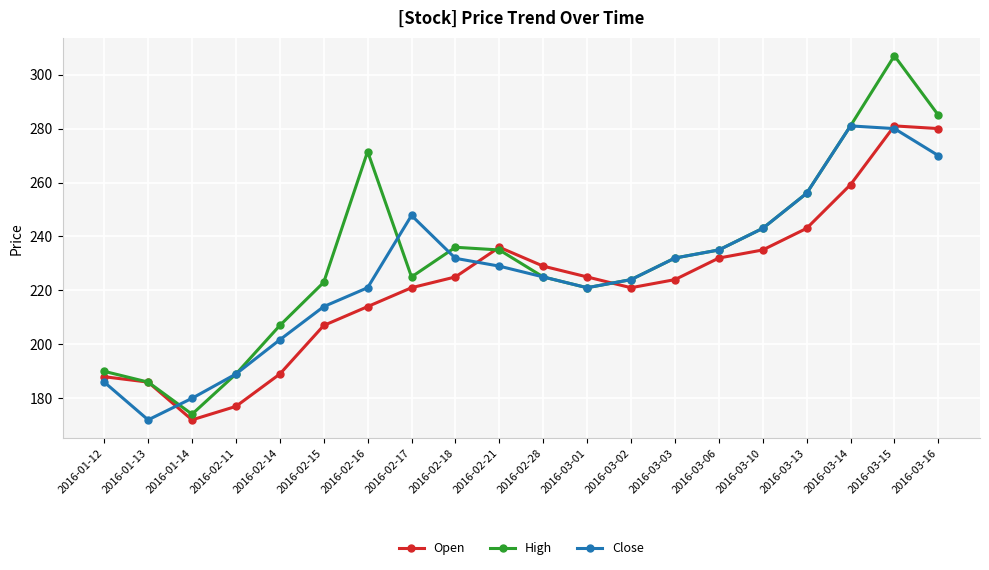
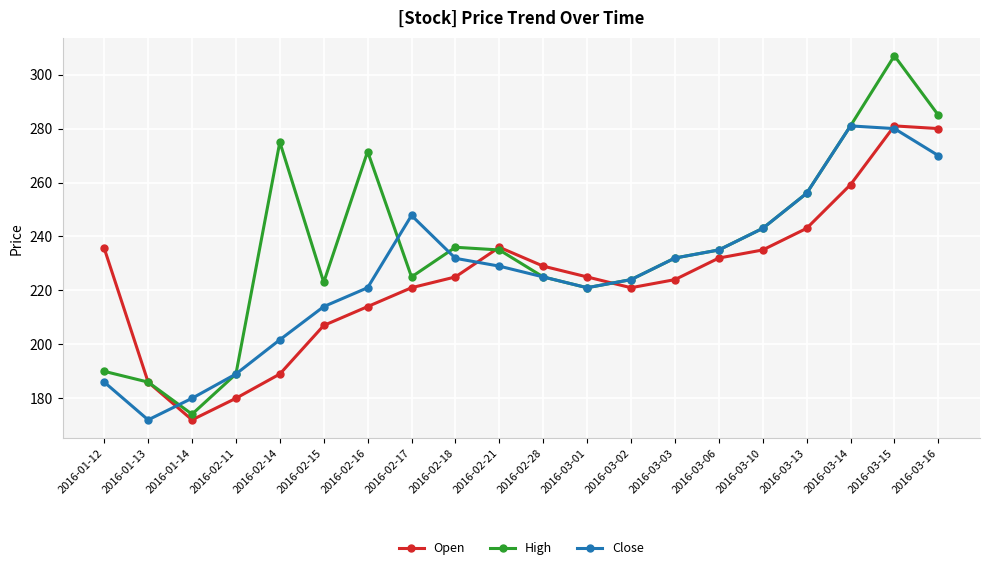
  {
    "Open": {
-     "2016-01-12": 188,
+     "2016-01-12": 236,
      "2016-01-14": 172,
-     "2016-02-11": 177,
+     "2016-02-11": 180,
      "2016-02-14": 189,
      "2016-02-15": 207,
      "2016-02-16": 214,
      "2016-02-17": 221,
      "2016-02-18": 225,
      "2016-02-21": 236,
      "2016-02-28": 229,
      "2016-03-01": 225,
      "2016-03-02": 221,
      "2016-03-03": 224,
      "2016-03-06": 232,
      "2016-03-10": 235,
      "2016-03-13": 243,
      "2016-03-14": 259,
      "2016-03-15": 281,
      "2016-03-16": 280
    },
    "High": {
      "2016-01-12": 190,
      "2016-01-14": 174,
-     "2016-02-14": 207,
+     "2016-02-14": 275,
      "2016-02-15": 223,
      "2016-02-16": 272,
      "2016-02-17": 225,
      "2016-02-18": 236,
      "2016-02-21": 235,
      "2016-03-15": 307,
      "2016-03-16": 285
    },
    "Close": {
      "2016-01-12": 186,
      "2016-01-13": 172,
      "2016-01-14": 180,
      "2016-02-14": 202,
      "2016-02-15": 214,
      "2016-02-16": 221,
      "2016-02-17": 248,
      "2016-02-18": 232,
      "2016-02-21": 229,
      "2016-03-15": 280,
      "2016-03-16": 270
    }
  }
